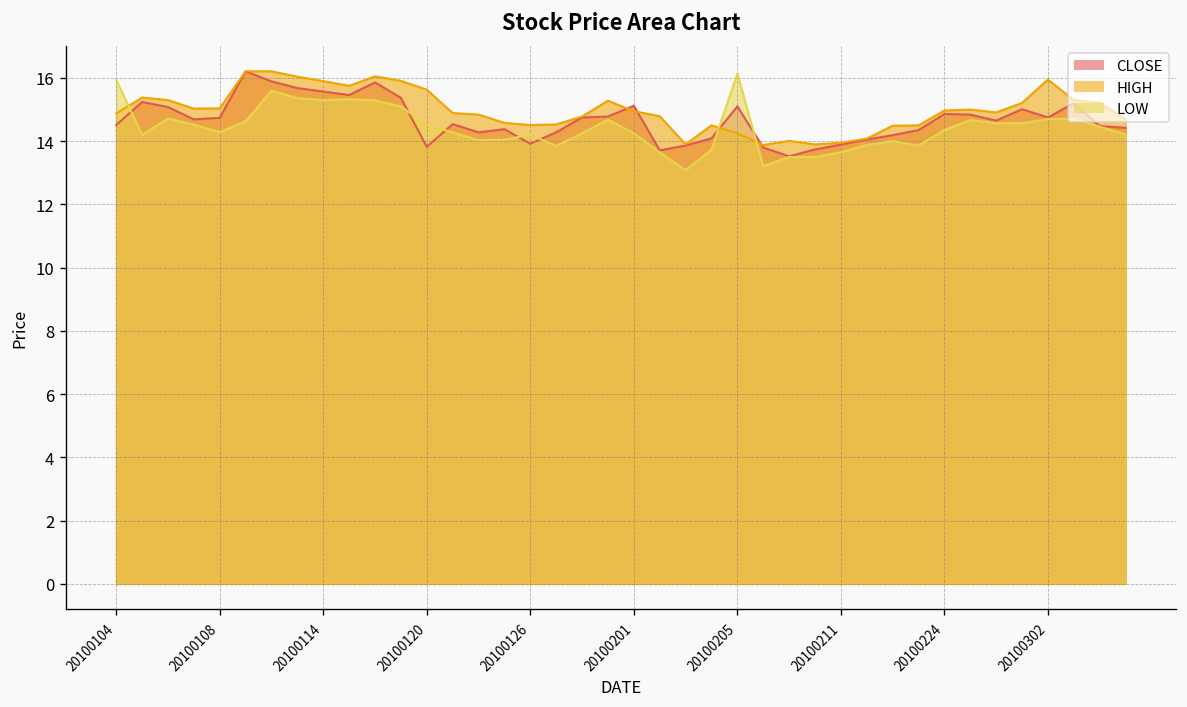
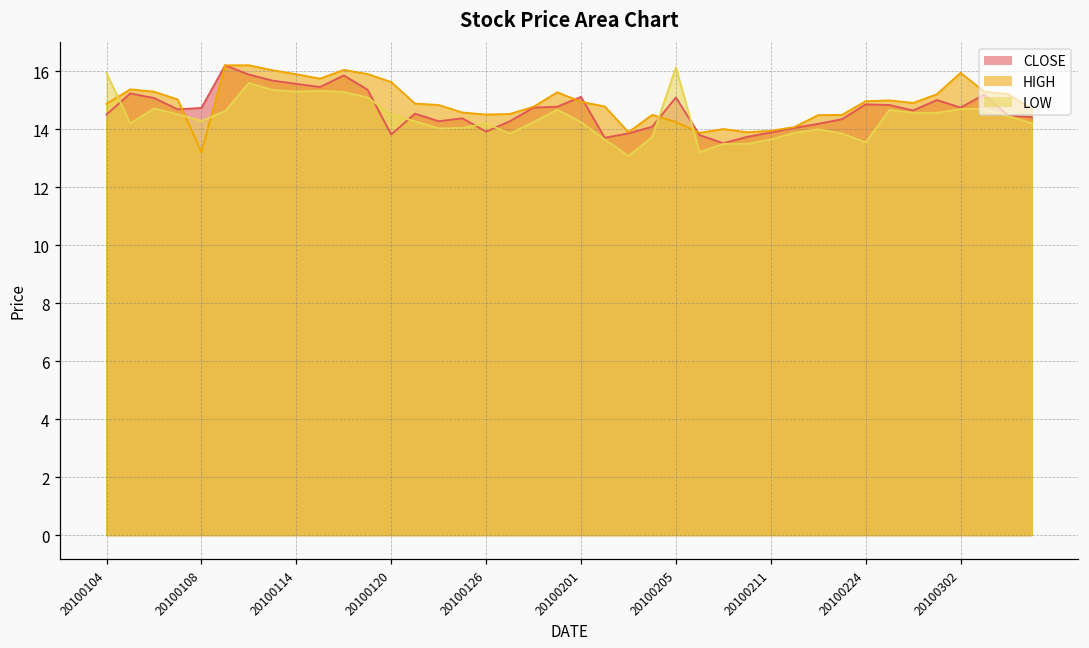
  {
    "CLOSE": {
      "20100104": 14.5,
      "20100108": 14.7,
      "20100114": 15.6,
      "20100120": 13.8,
      "20100126": 13.9,
      "20100201": 15.1,
      "20100205": 15.1,
      "20100224": 14.9
    },
    "HIGH": {
      "20100104": 14.9,
-     "20100108": 15.0,
+     "20100108": 13.2,
      "20100114": 15.9,
      "20100120": 15.6,
      "20100126": 14.5,
      "20100201": 15.0,
      "20100205": 14.3,
      "20100224": 15.0,
      "20100302": 16.0
    },
    "LOW": {
      "20100104": 15.9,
      "20100108": 14.3,
      "20100114": 15.3,
      "20100120": 14.5,
      "20100126": 14.2,
      "20100201": 14.3,
      "20100205": 16.1,
      "20100211": 13.7,
-     "20100224": 14.4
+     "20100224": 13.6
    }
  }
